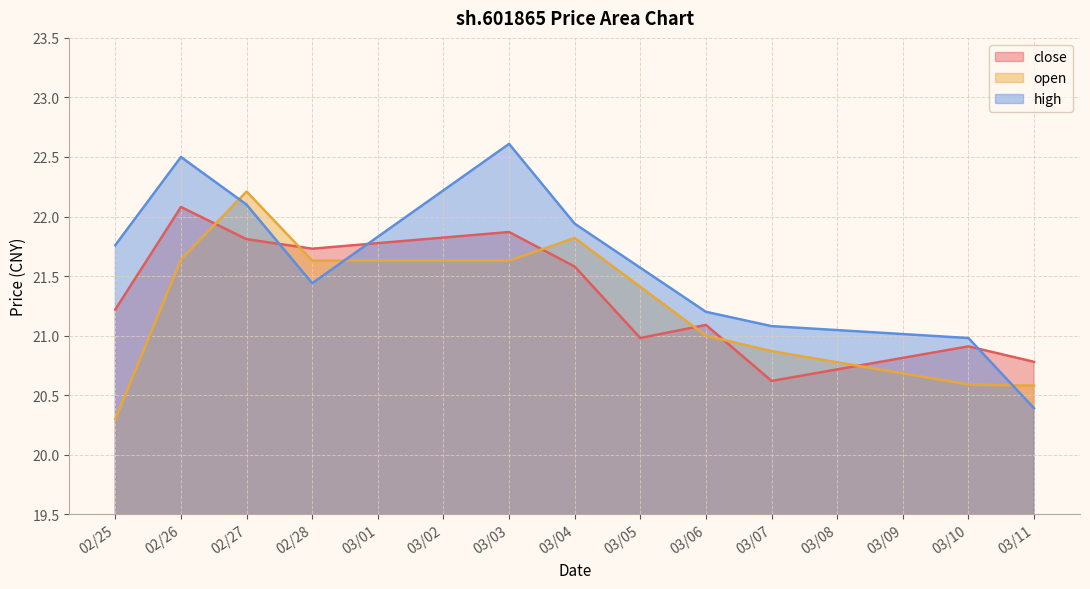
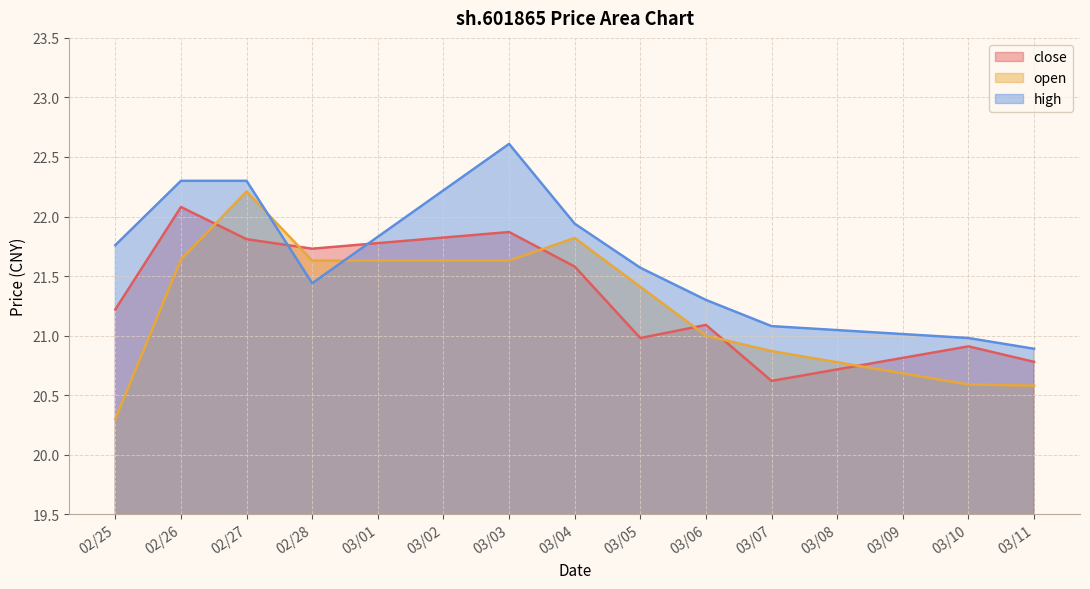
  {
    "high": {
      "02/25": 21.76,
-     "02/26": 22.5,
-     "02/27": 22.1,
+     "02/26": 22.3,
+     "02/27": 22.3,
      "02/28": 21.44,
      "03/03": 22.61,
      "03/04": 21.94,
      "03/05": 21.57,
-     "03/06": 21.2,
+     "03/06": 21.3,
      "03/07": 21.08,
      "03/10": 20.98,
-     "03/11": 20.39
+     "03/11": 20.89
    }
  }
